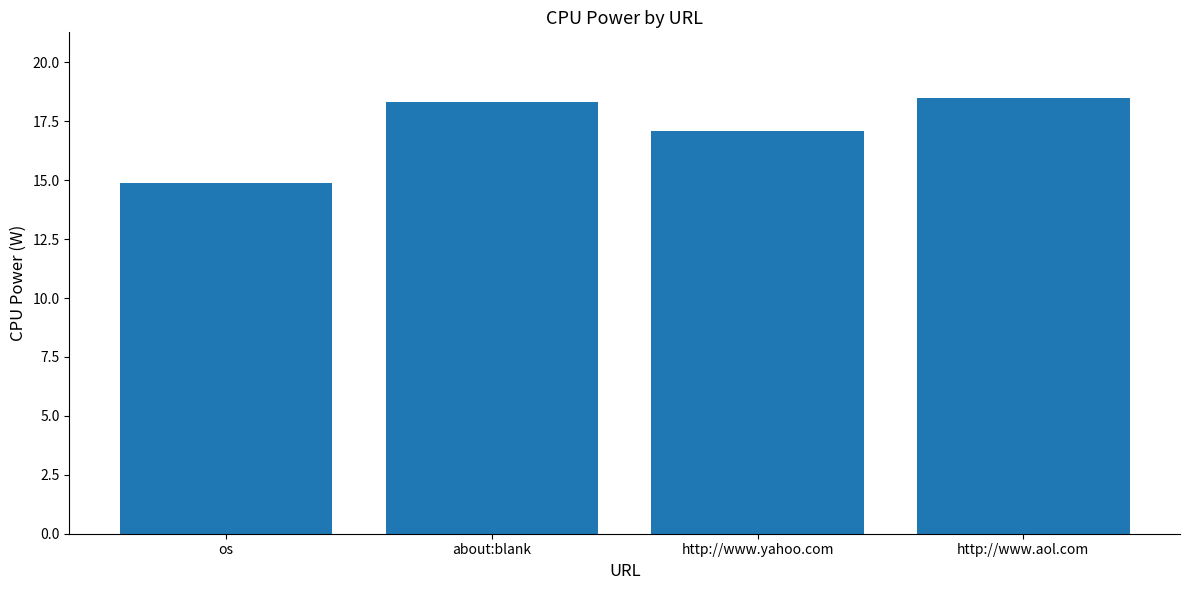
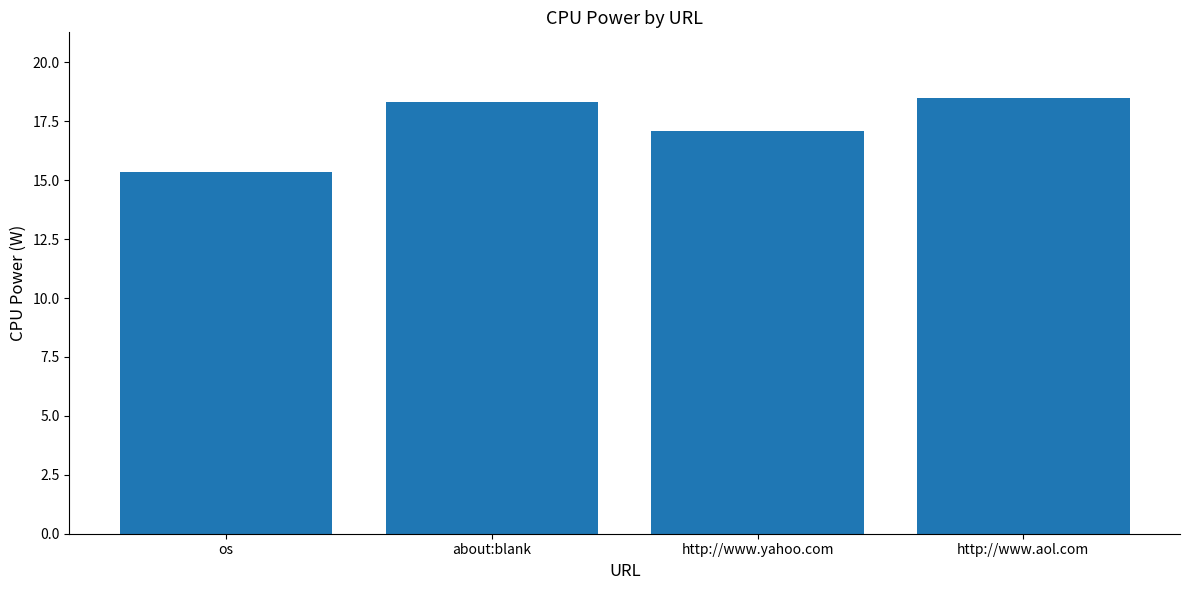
  {
-   "os": 14.9,
+   "os": 15.3,
    "about:blank": 18.3,
    "http://www.yahoo.com": 17.1,
    "http://www.aol.com": 18.5
  }
